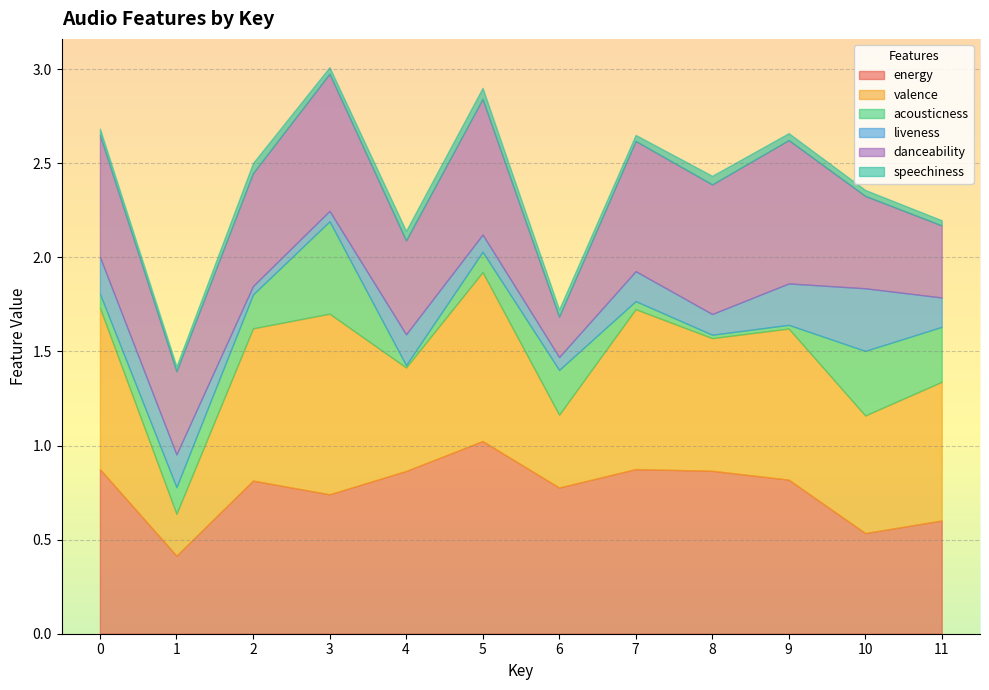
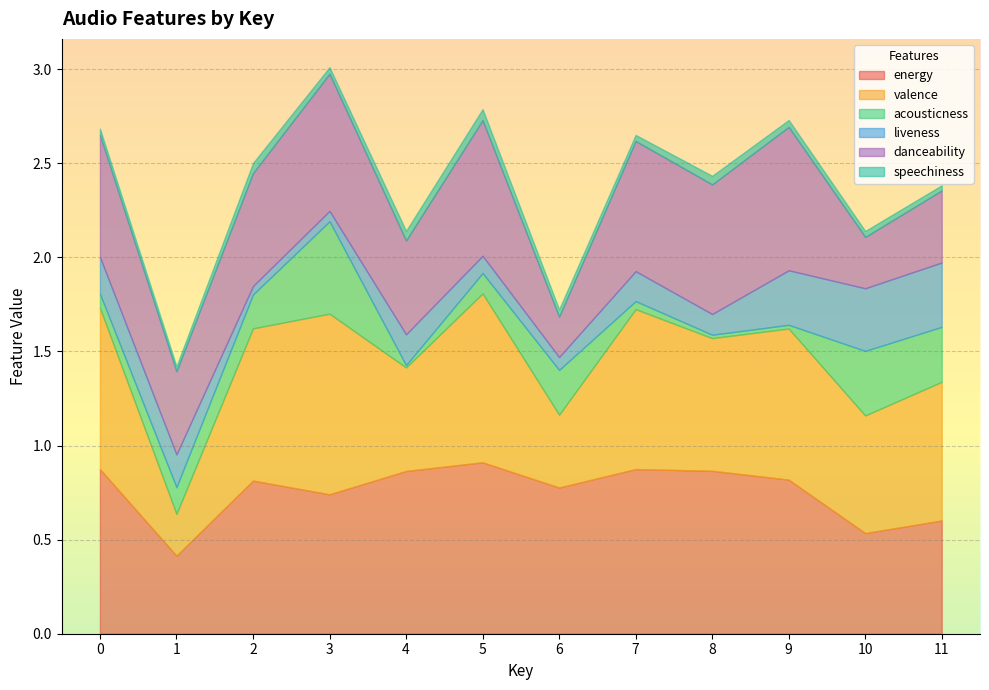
  {
    "energy": {
      "0": 0.88,
      "1": 0.42,
      "2": 0.81,
      "3": 0.74,
      "4": 0.87,
-     "5": 1.02,
+     "5": 0.91,
      "6": 0.78,
      "7": 0.88,
      "8": 0.87,
      "9": 0.82,
      "10": 0.54,
      "11": 0.60
    },
    "valence": {
      "0": 0.86,
      "1": 0.22,
      "2": 0.81,
      "3": 0.96,
      "5": 0.90,
      "6": 0.39,
      "7": 0.85,
      "8": 0.71,
      "9": 0.80,
      "10": 0.63,
      "11": 0.74
    },
    "liveness": {
      "0": 0.20,
      "1": 0.17,
      "2": 0.04,
      "3": 0.06,
      "4": 0.16,
      "5": 0.09,
      "6": 0.07,
      "7": 0.16,
      "8": 0.11,
-     "9": 0.22,
+     "9": 0.29,
      "10": 0.33,
-     "11": 0.16
+     "11": 0.34
    },
    "danceability": {
      "0": 0.65,
      "1": 0.44,
      "2": 0.60,
      "3": 0.73,
      "4": 0.50,
      "5": 0.72,
      "6": 0.22,
      "7": 0.69,
      "8": 0.69,
      "9": 0.76,
-     "10": 0.49,
+     "10": 0.27,
      "11": 0.38
    }
  }
